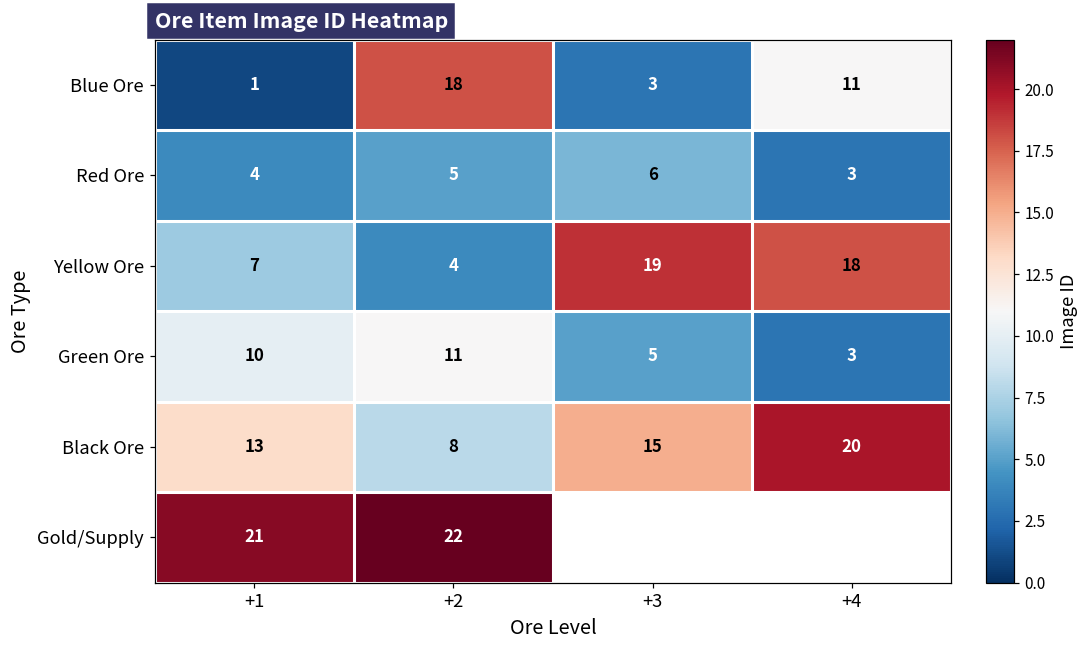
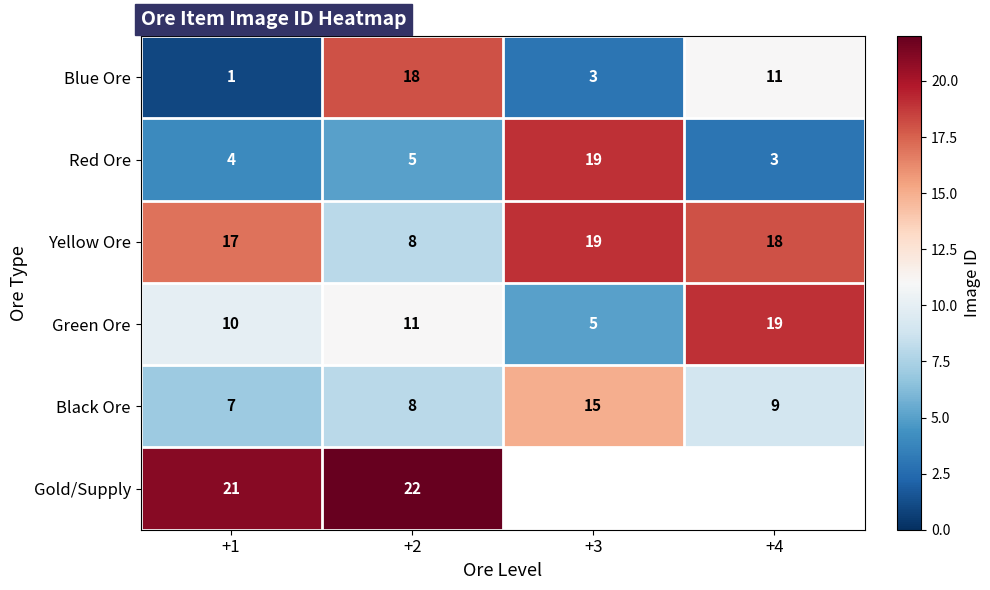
  {
    "Blue Ore": {
      "+1": 1,
      "+2": 18,
      "+3": 3,
      "+4": 11
    },
    "Red Ore": {
      "+1": 4,
      "+2": 5,
-     "+3": 6,
+     "+3": 19,
      "+4": 3
    },
    "Yellow Ore": {
-     "+1": 7,
-     "+2": 4,
+     "+1": 17,
+     "+2": 8,
      "+3": 19,
      "+4": 18
    },
    "Green Ore": {
      "+1": 10,
      "+2": 11,
      "+3": 5,
-     "+4": 3
+     "+4": 19
    },
    "Black Ore": {
-     "+1": 13,
+     "+1": 7,
      "+2": 8,
      "+3": 15,
-     "+4": 20
+     "+4": 9
    },
    "Gold/Supply": {
      "+1": 21,
      "+2": 22
    }
  }
